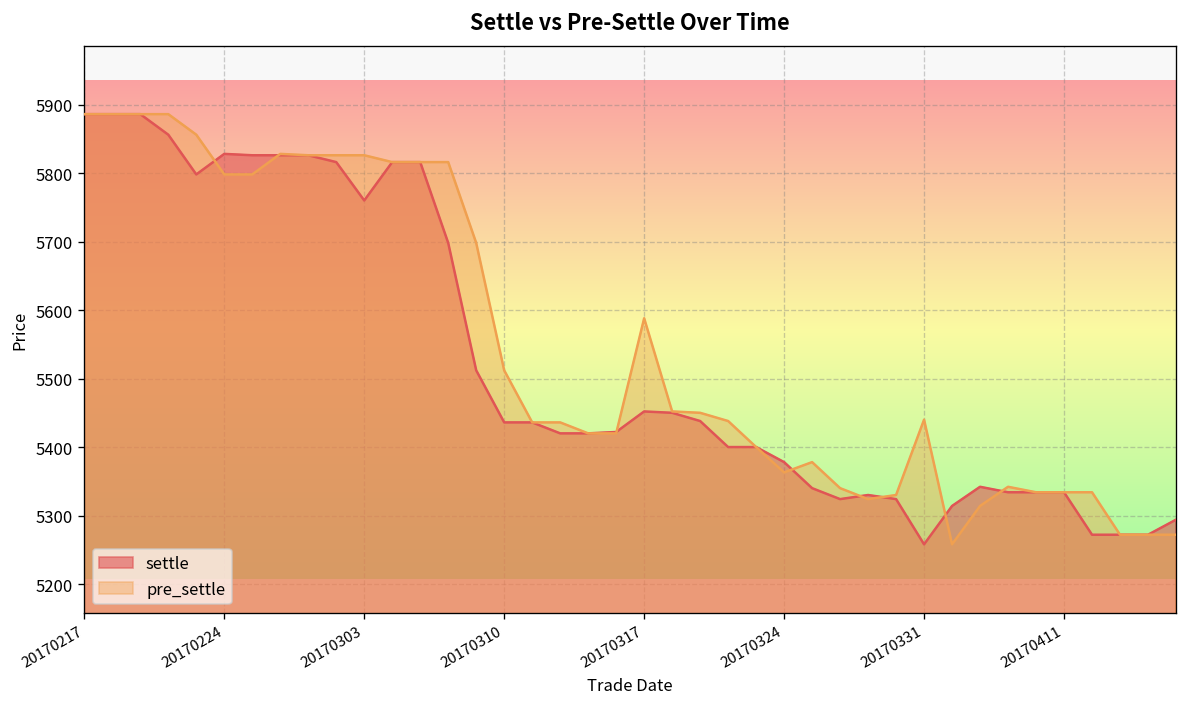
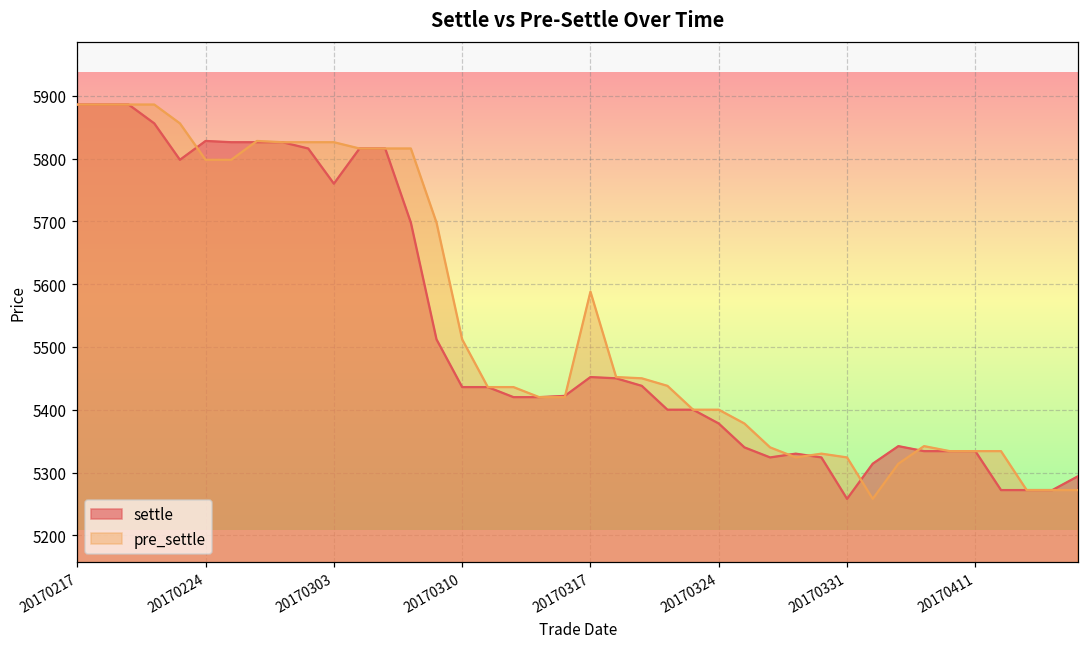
  {
    "settle": {
      "20170224": 5830,
      "20170303": 5760,
      "20170310": 5440,
      "20170317": 5450,
      "20170324": 5380,
      "20170331": 5260
    },
    "pre_settle": {
      "20170224": 5800,
      "20170303": 5830,
      "20170310": 5510,
      "20170317": 5590,
-     "20170324": 5360,
-     "20170331": 5440
+     "20170324": 5400,
+     "20170331": 5320
    }
  }
